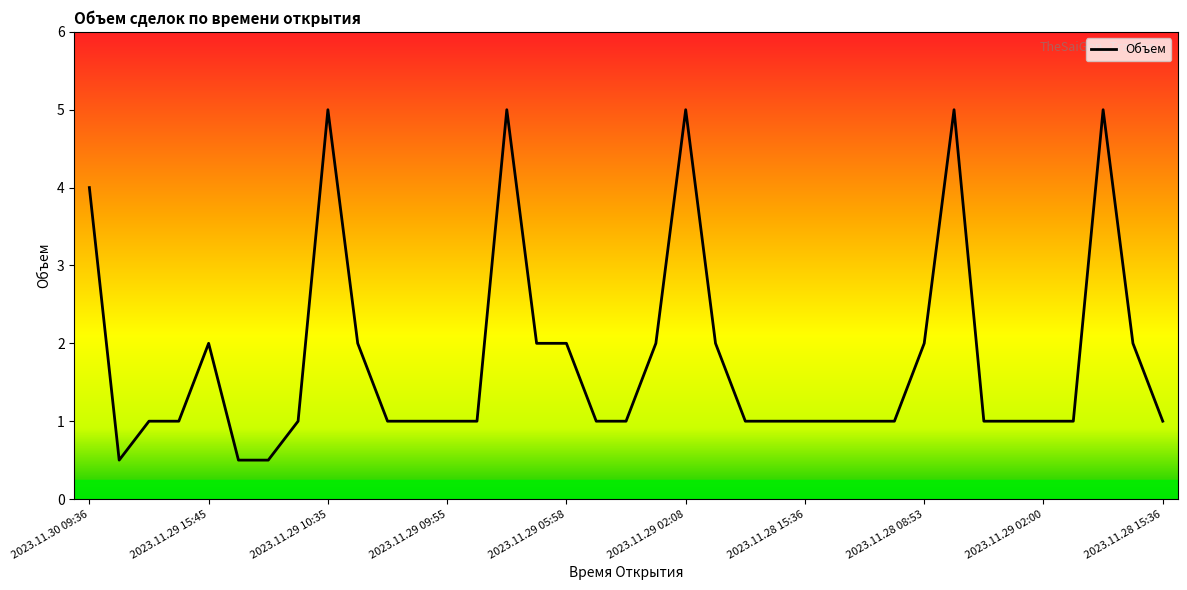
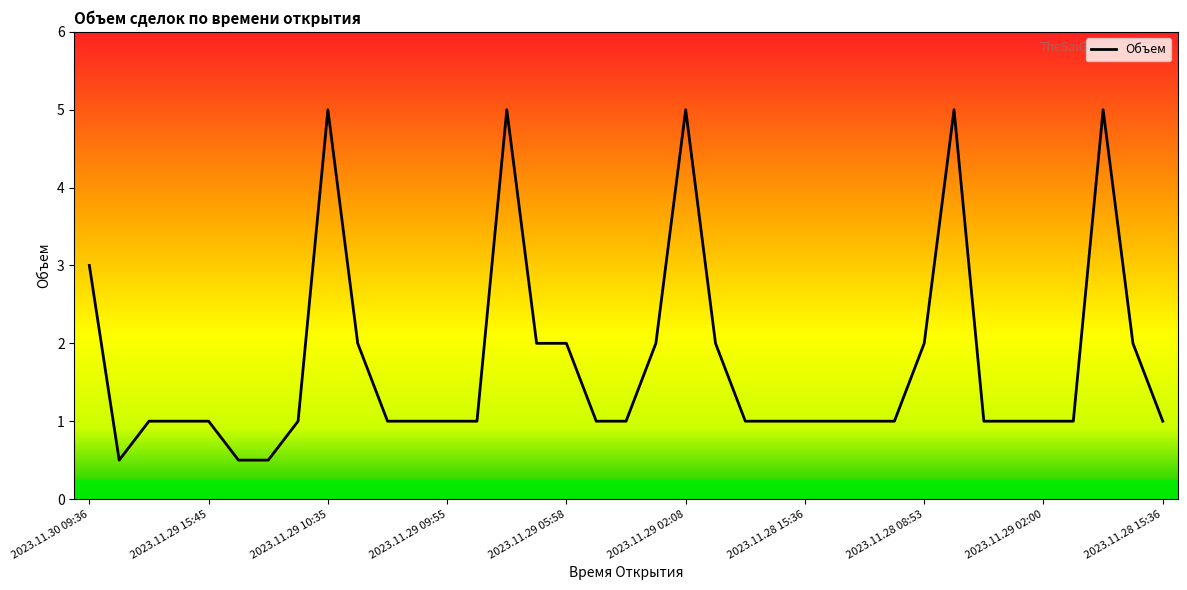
  {
-   "2023.11.30 09:36": 4,
-   "2023.11.29 15:45": 2,
+   "2023.11.30 09:36": 3,
+   "2023.11.29 15:45": 1,
    "2023.11.29 10:35": 5,
    "2023.11.29 05:58": 2,
    "2023.11.29 02:08": 5
  }
